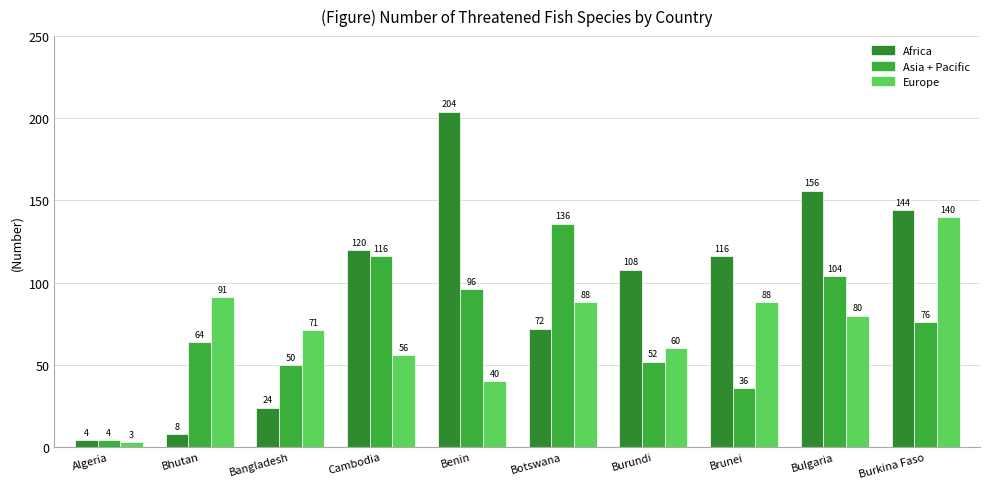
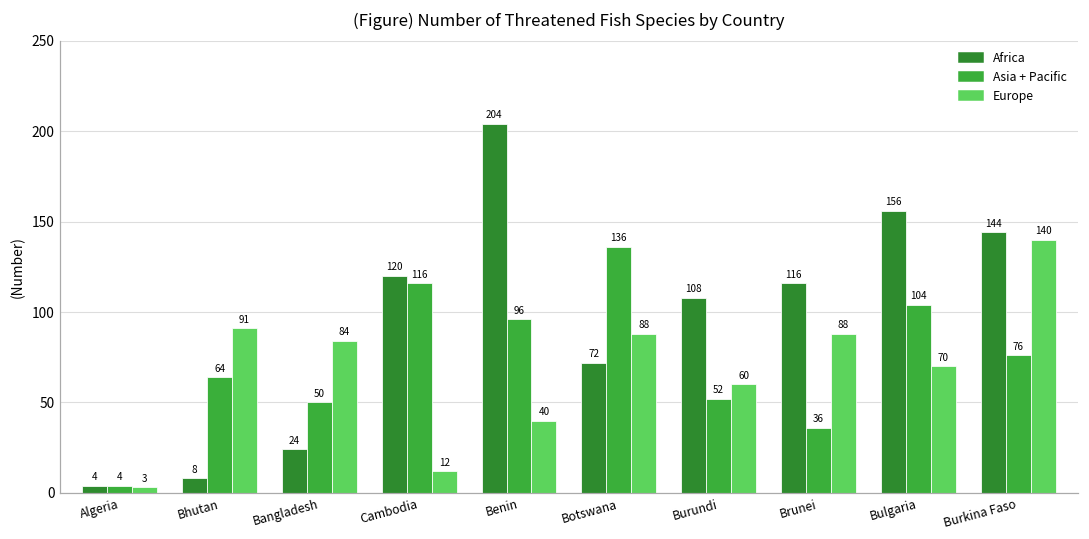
  {
    "Europe": {
      "Algeria": 3,
      "Bhutan": 91,
-     "Bangladesh": 71,
-     "Cambodia": 56,
+     "Bangladesh": 84,
+     "Cambodia": 12,
      "Benin": 40,
      "Botswana": 88,
      "Burundi": 60,
      "Brunei": 88,
-     "Bulgaria": 80,
+     "Bulgaria": 70,
      "Burkina Faso": 140
    }
  }
